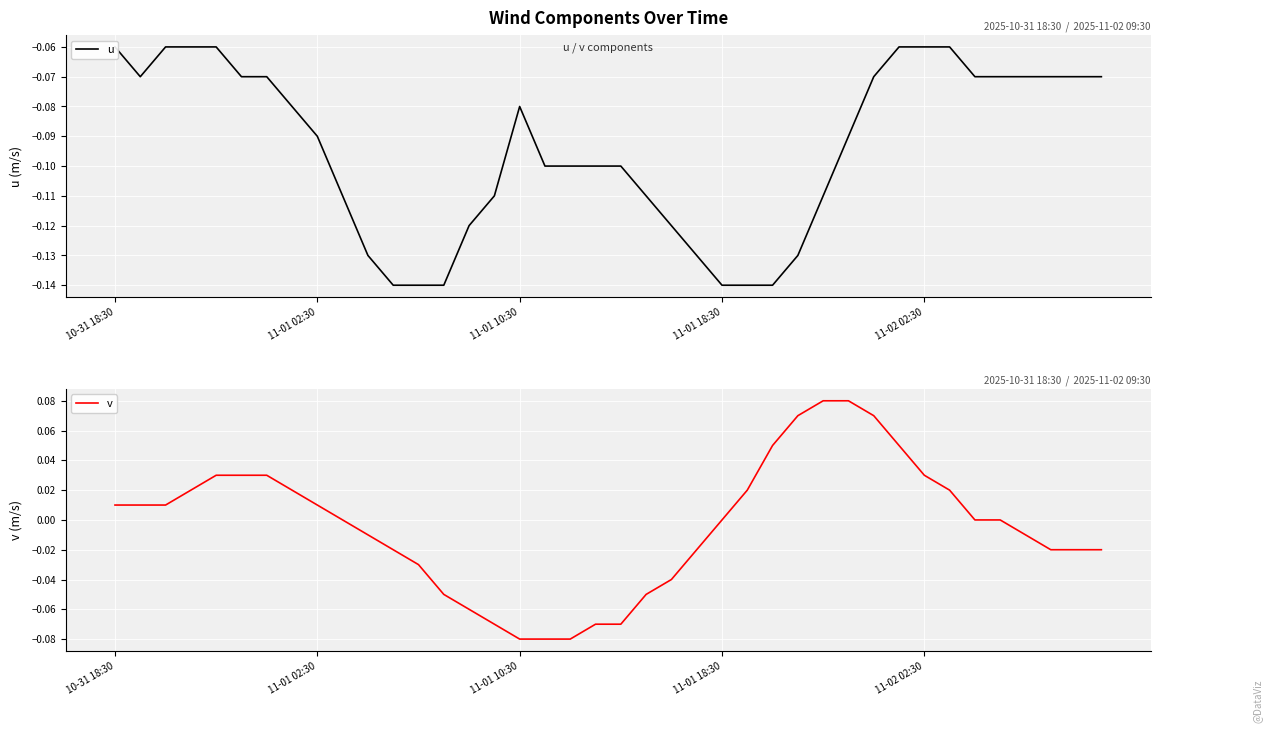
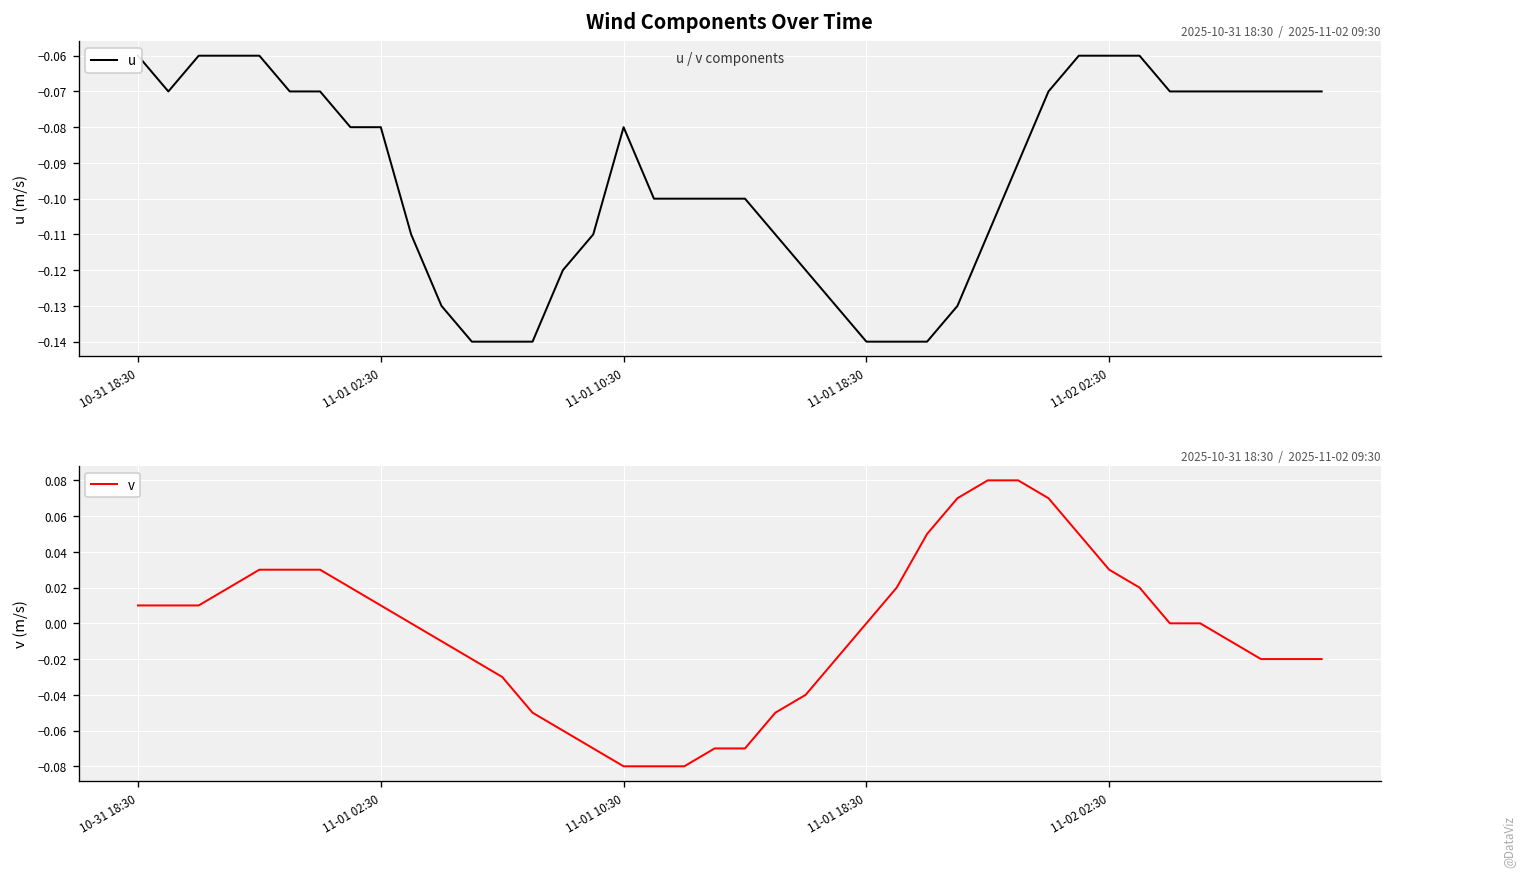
  {
    "Wind Components Over Time": {
-     "11-01 02:30": -0.09,
+     "11-01 02:30": -0.08,
      "11-01 10:30": -0.08,
      "11-01 18:30": -0.14,
      "11-02 02:30": -0.06
    }
  }
